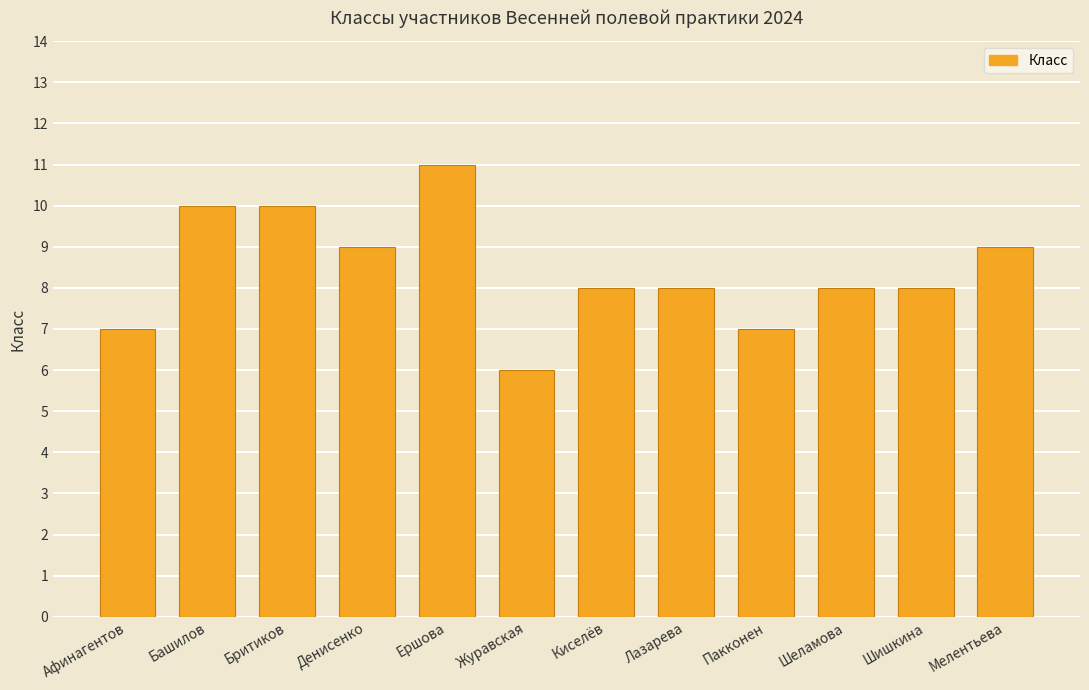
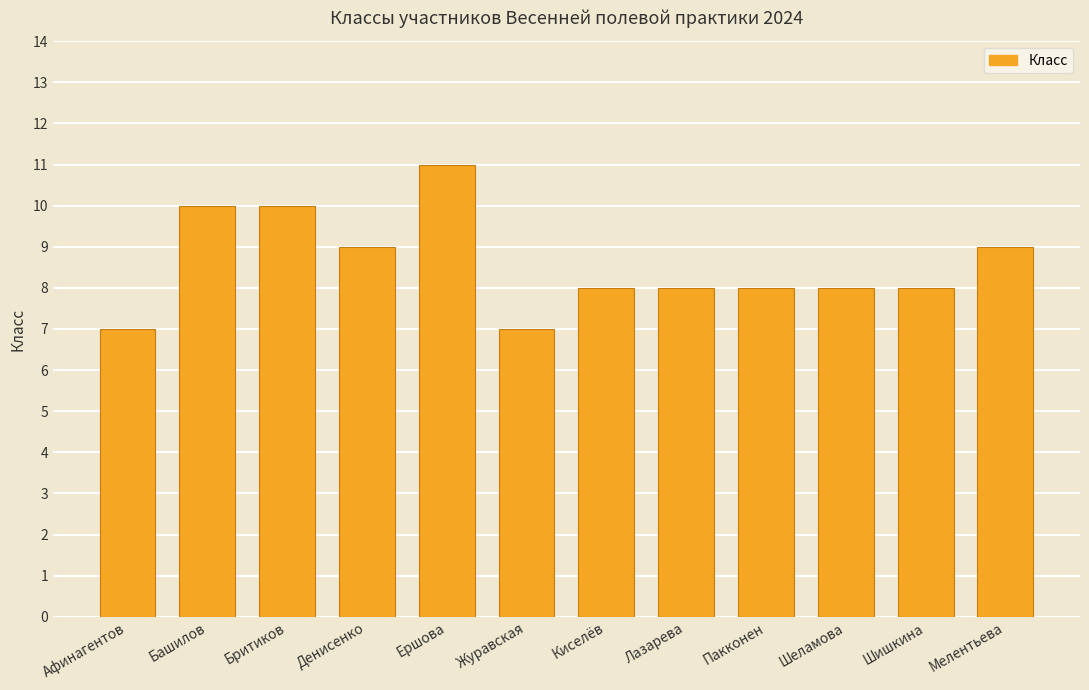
  {
    "Афинагентов": 7,
    "Башилов": 10,
    "Бритиков": 10,
    "Денисенко": 9,
    "Ершова": 11,
-   "Журавская": 6,
+   "Журавская": 7,
    "Киселёв": 8,
    "Лазарева": 8,
-   "Пакконен": 7,
+   "Пакконен": 8,
    "Шеламова": 8,
    "Шишкина": 8,
    "Мелентьева": 9
  }
